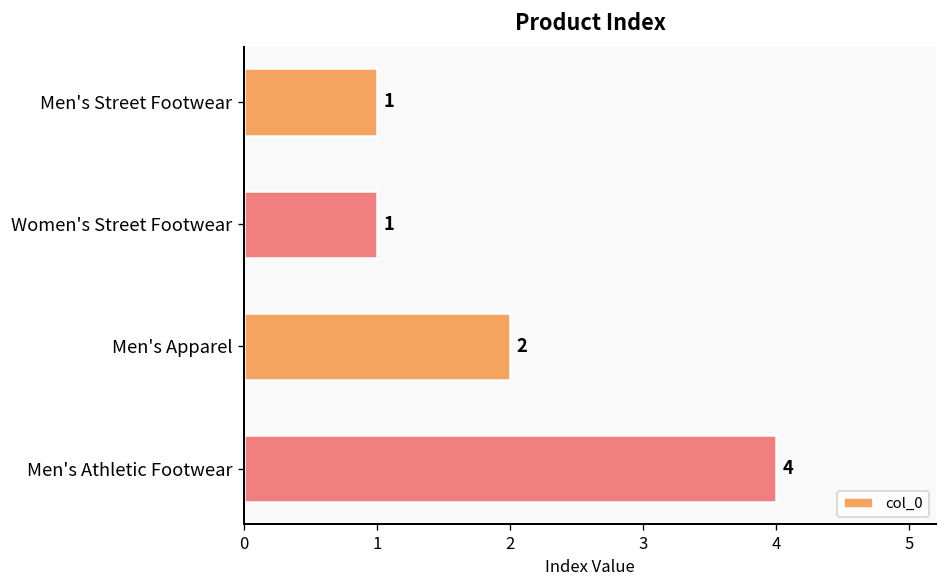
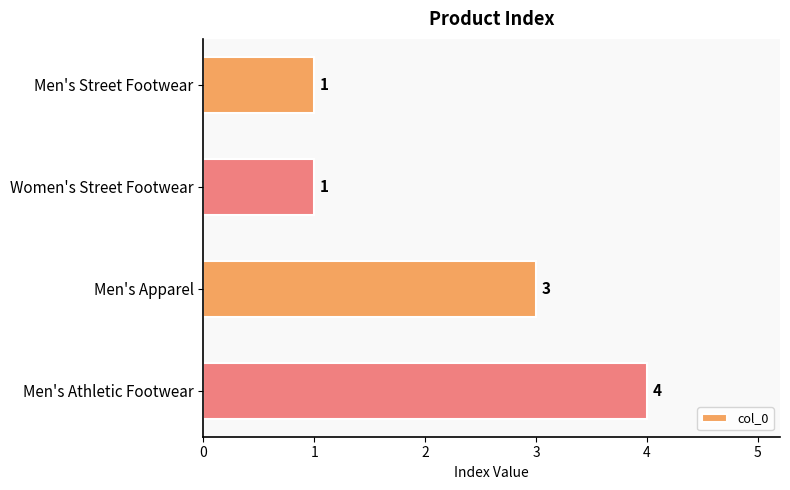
  {
    "Men's Street Footwear": 1,
    "Women's Street Footwear": 1,
-   "Men's Apparel": 2,
+   "Men's Apparel": 3,
    "Men's Athletic Footwear": 4
  }
